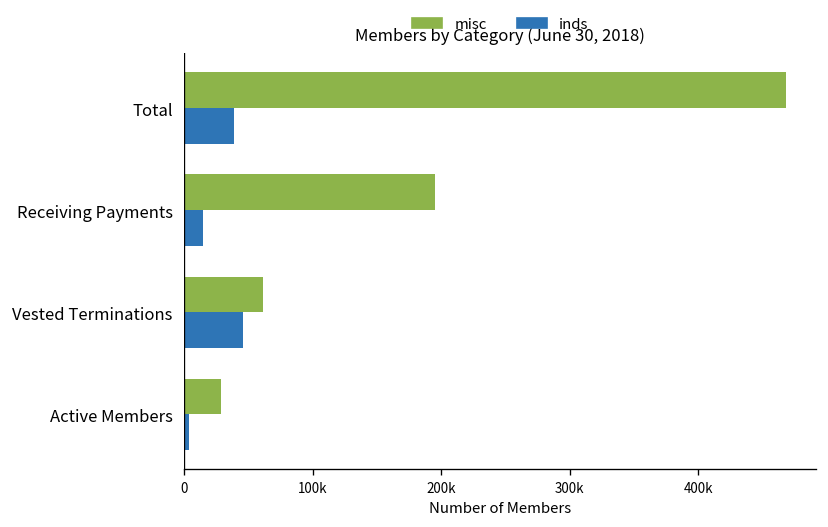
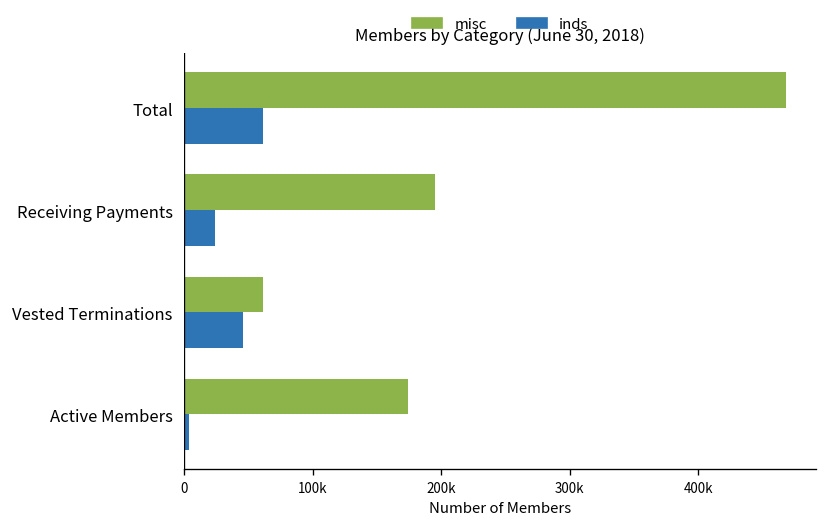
  {
    "misc": {
      "Total": 468000,
      "Receiving Payments": 195000,
      "Vested Terminations": 61000,
-     "Active Members": 29000
+     "Active Members": 174000
    },
    "inds": {
-     "Total": 39000,
-     "Receiving Payments": 15000,
+     "Total": 61000,
+     "Receiving Payments": 24000,
      "Vested Terminations": 45000,
      "Active Members": 4000
    }
  }
